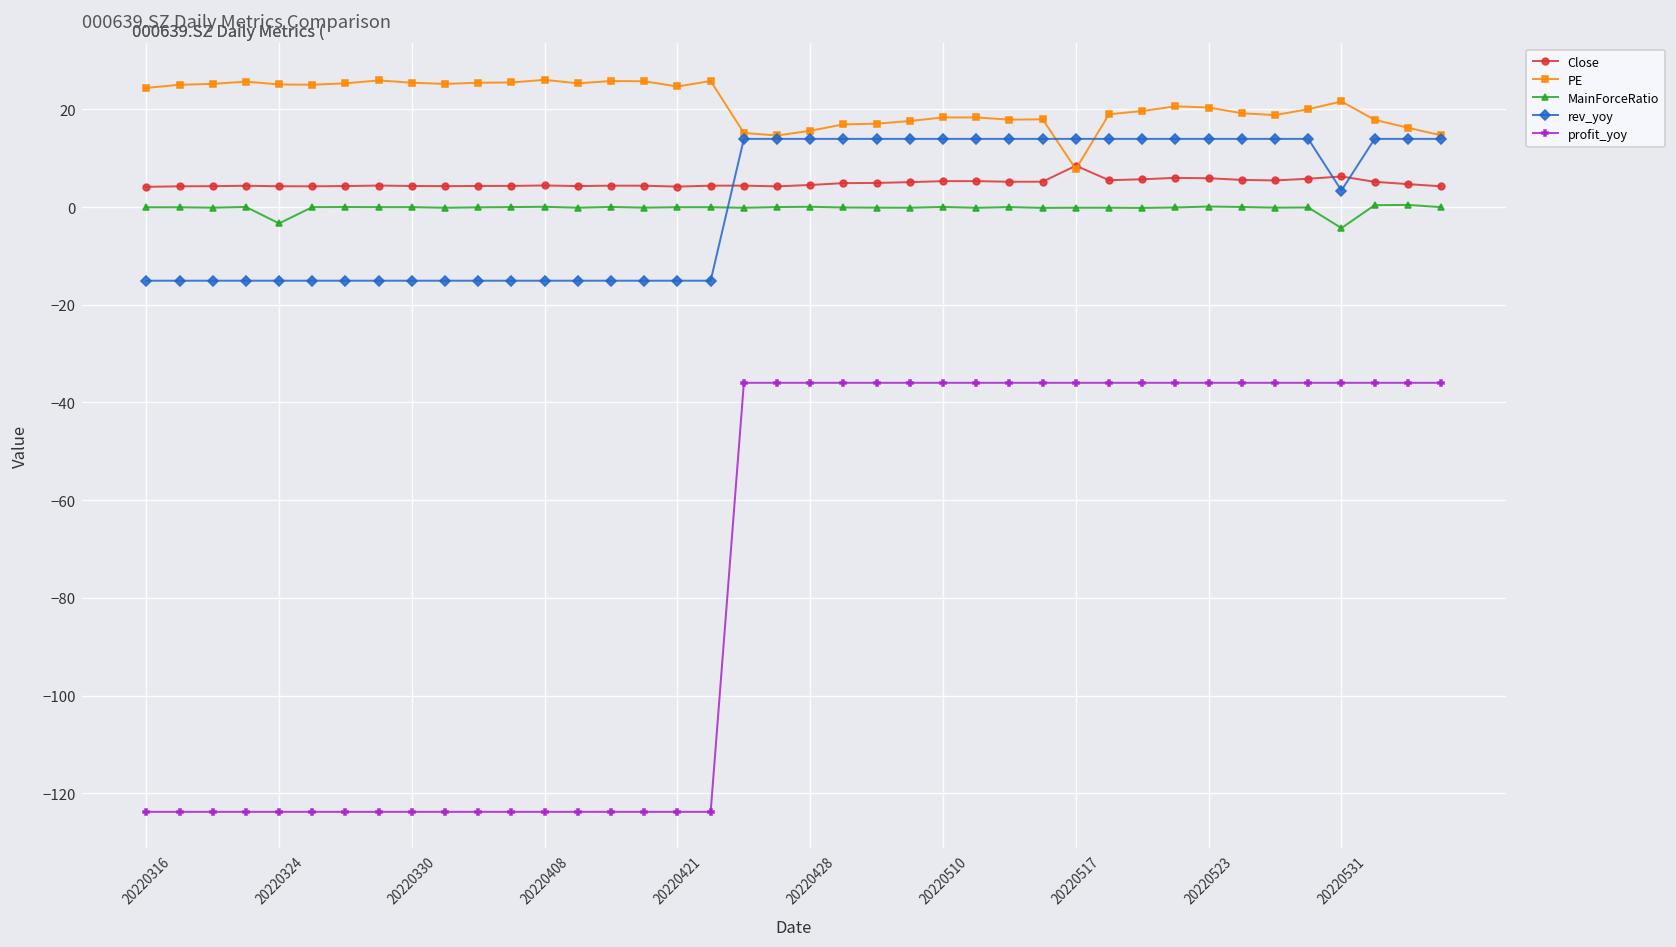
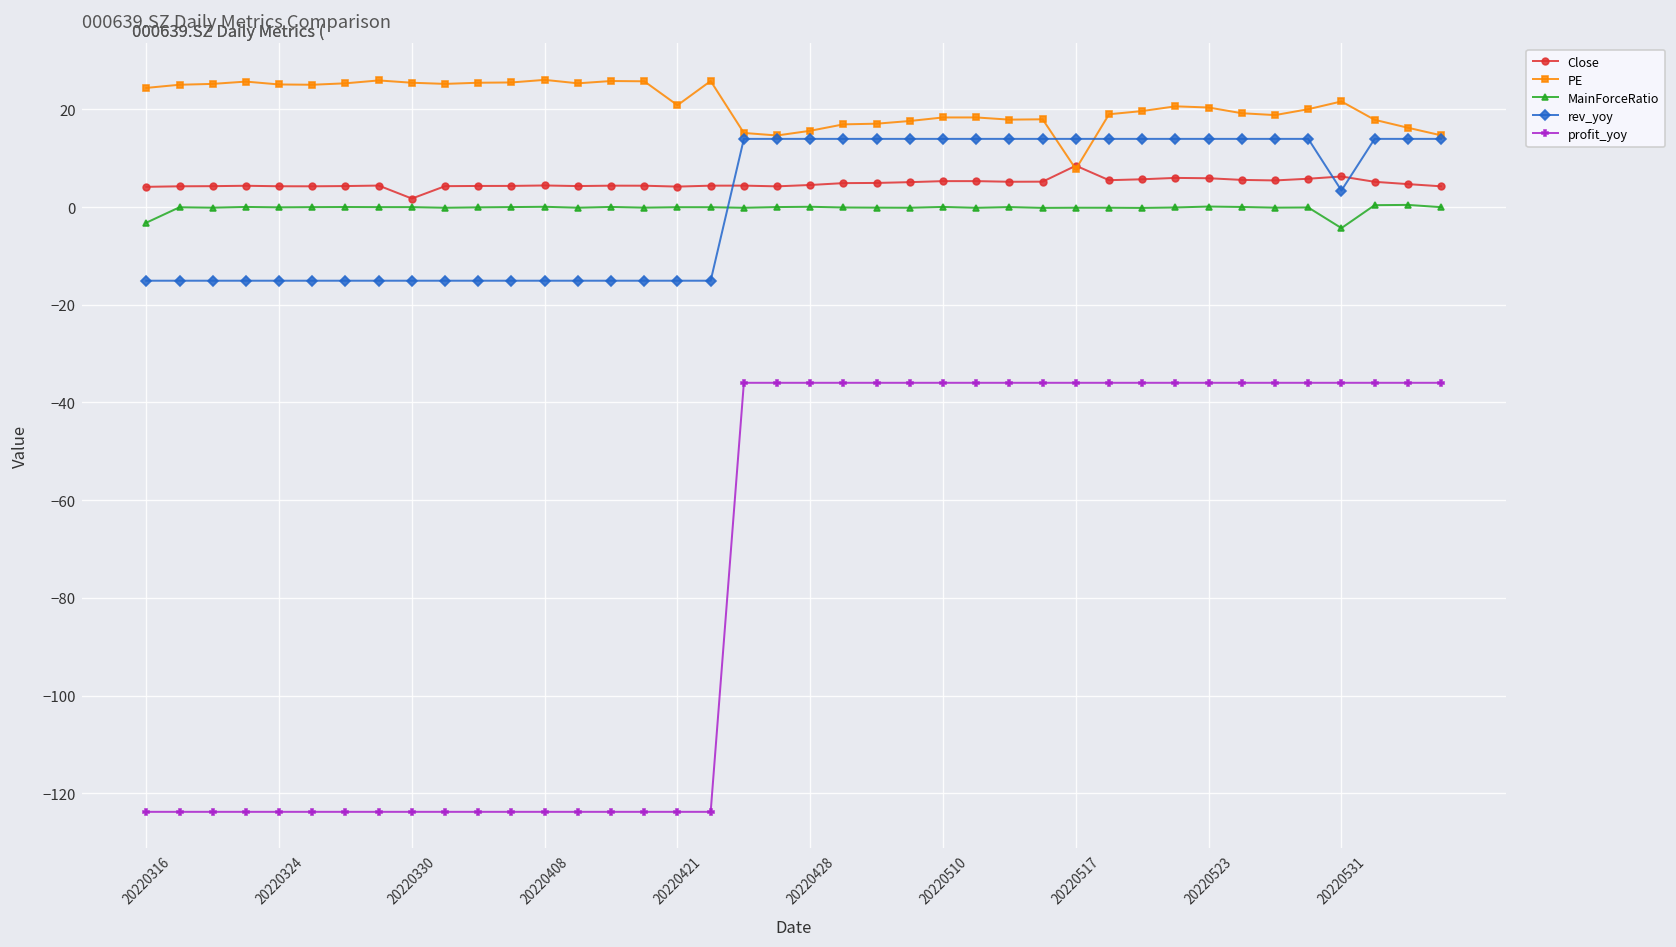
  {
    "Close": {
      "20220316": 4,
      "20220324": 4,
-     "20220330": 4,
+     "20220330": 2,
      "20220408": 4,
      "20220421": 4,
      "20220428": 5,
      "20220510": 5,
      "20220517": 8,
      "20220523": 6,
      "20220531": 6
    },
    "PE": {
      "20220316": 24,
      "20220324": 25,
      "20220330": 25,
      "20220408": 26,
-     "20220421": 25,
+     "20220421": 21,
      "20220428": 16,
      "20220510": 18,
      "20220517": 8,
      "20220523": 20,
      "20220531": 22
    },
    "MainForceRatio": {
-     "20220316": 0,
-     "20220324": -3,
+     "20220316": -3,
+     "20220324": 0,
      "20220330": 0,
      "20220408": 0,
      "20220421": 0,
      "20220428": 0,
      "20220510": 0,
      "20220517": 0,
      "20220523": 0,
      "20220531": -4
    },
    "rev_yoy": {
      "20220316": -15,
      "20220324": -15,
      "20220330": -15,
      "20220408": -15,
      "20220421": -15,
      "20220428": 14,
      "20220510": 14,
      "20220517": 14,
      "20220523": 14,
      "20220531": 3
    },
    "profit_yoy": {
      "20220316": -124,
      "20220324": -124,
      "20220330": -124,
      "20220408": -124,
      "20220421": -124,
      "20220428": -36,
      "20220510": -36,
      "20220517": -36,
      "20220523": -36,
      "20220531": -36
    }
  }
